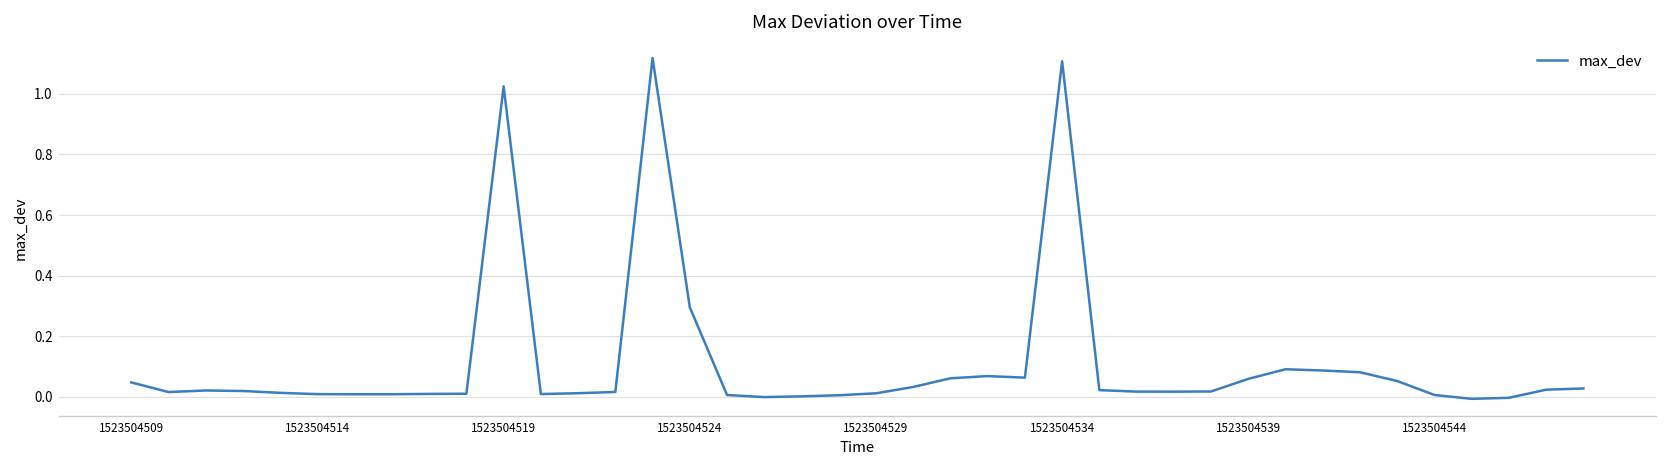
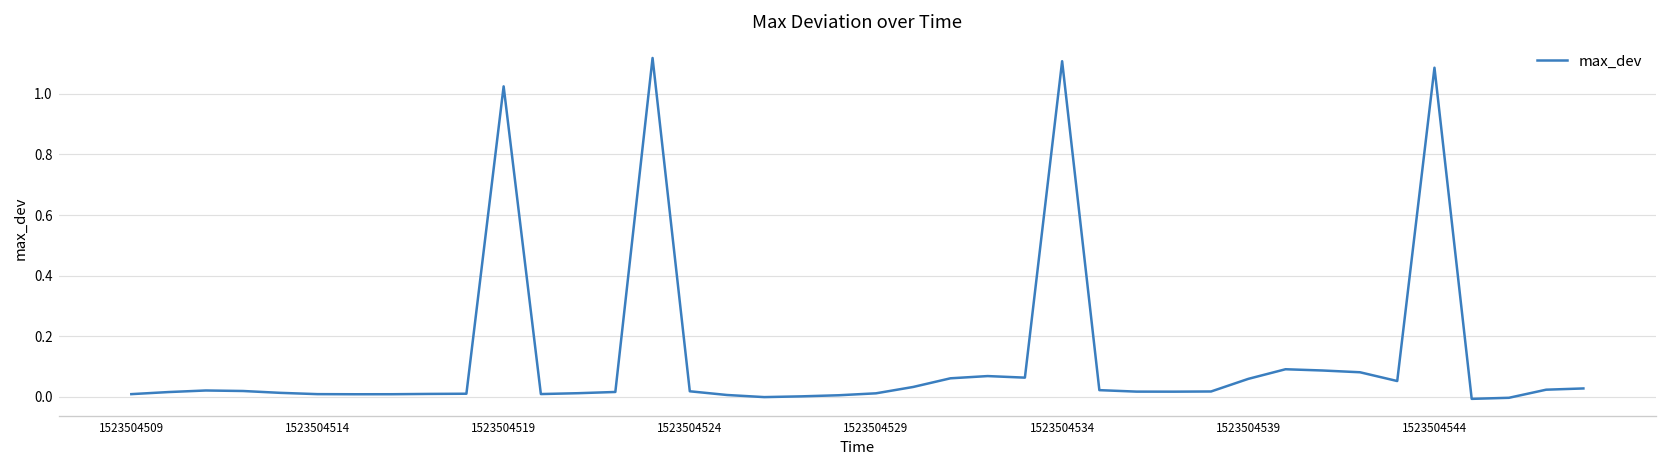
  {
-   "1523504509": 0.05,
+   "1523504509": 0.01,
    "1523504514": 0.01,
    "1523504519": 1.02,
-   "1523504524": 0.30,
+   "1523504524": 0.02,
    "1523504529": 0.01,
    "1523504534": 1.11,
    "1523504539": 0.06,
-   "1523504544": 0.01
+   "1523504544": 1.09
  }
